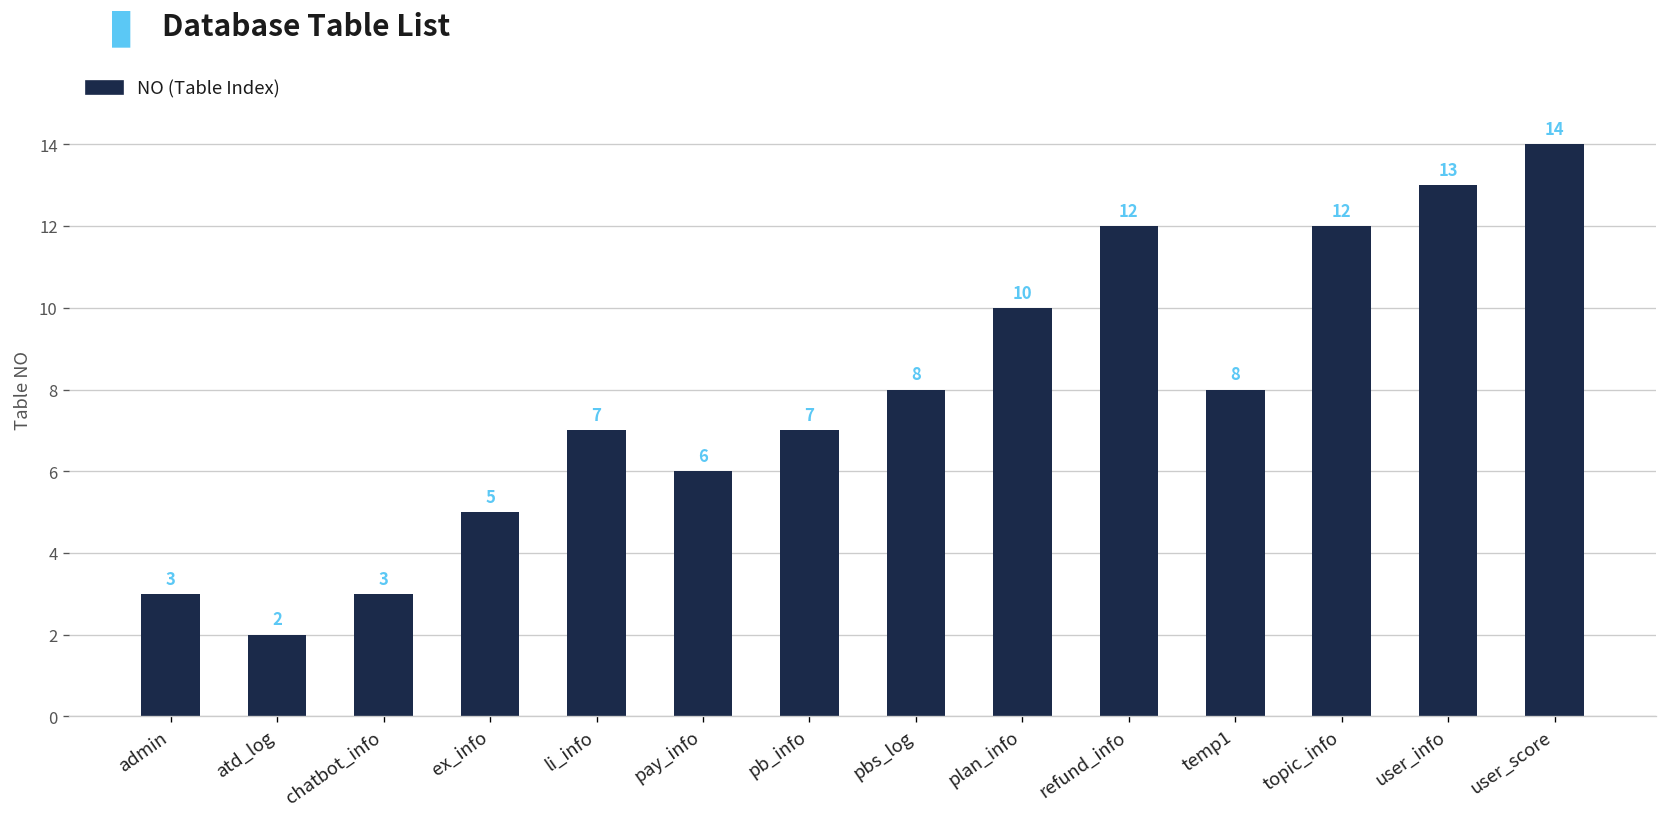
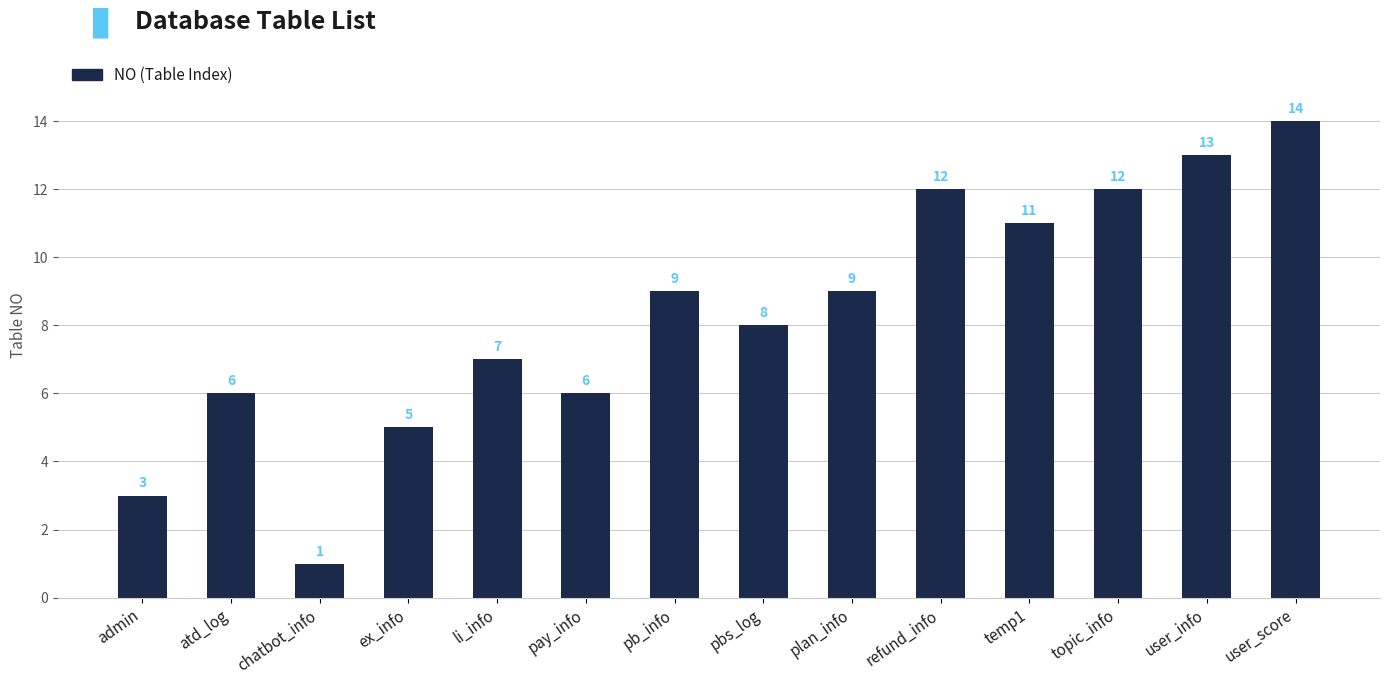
  {
    "admin": 3,
-   "atd_log": 2,
-   "chatbot_info": 3,
+   "atd_log": 6,
+   "chatbot_info": 1,
    "ex_info": 5,
    "li_info": 7,
    "pay_info": 6,
-   "pb_info": 7,
+   "pb_info": 9,
    "pbs_log": 8,
-   "plan_info": 10,
+   "plan_info": 9,
    "refund_info": 12,
-   "temp1": 8,
+   "temp1": 11,
    "topic_info": 12,
    "user_info": 13,
    "user_score": 14
  }
